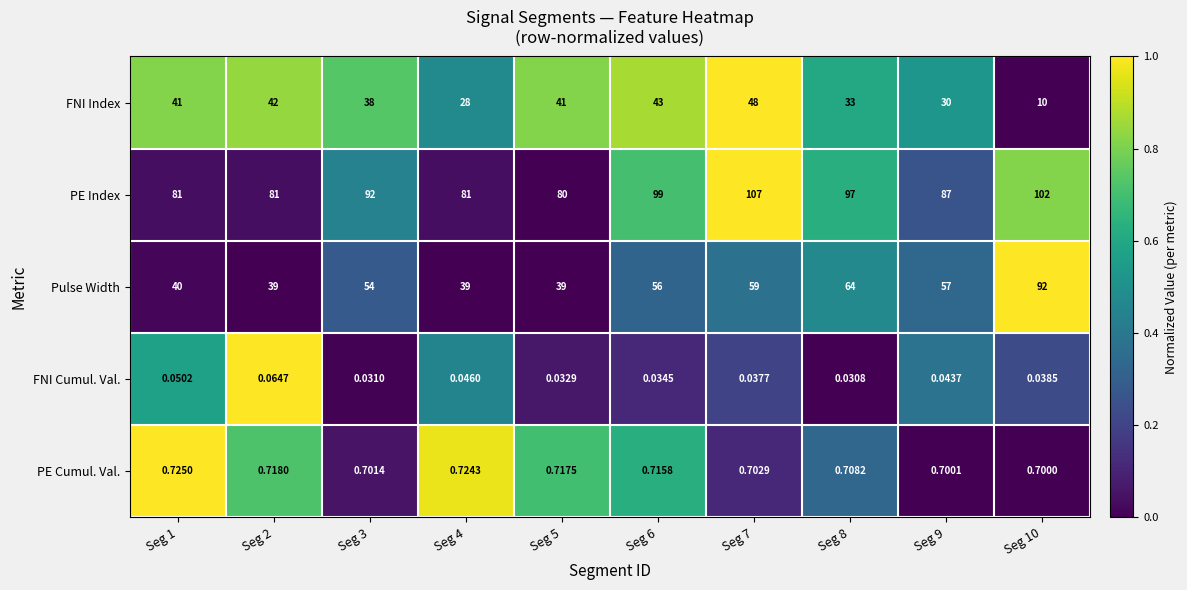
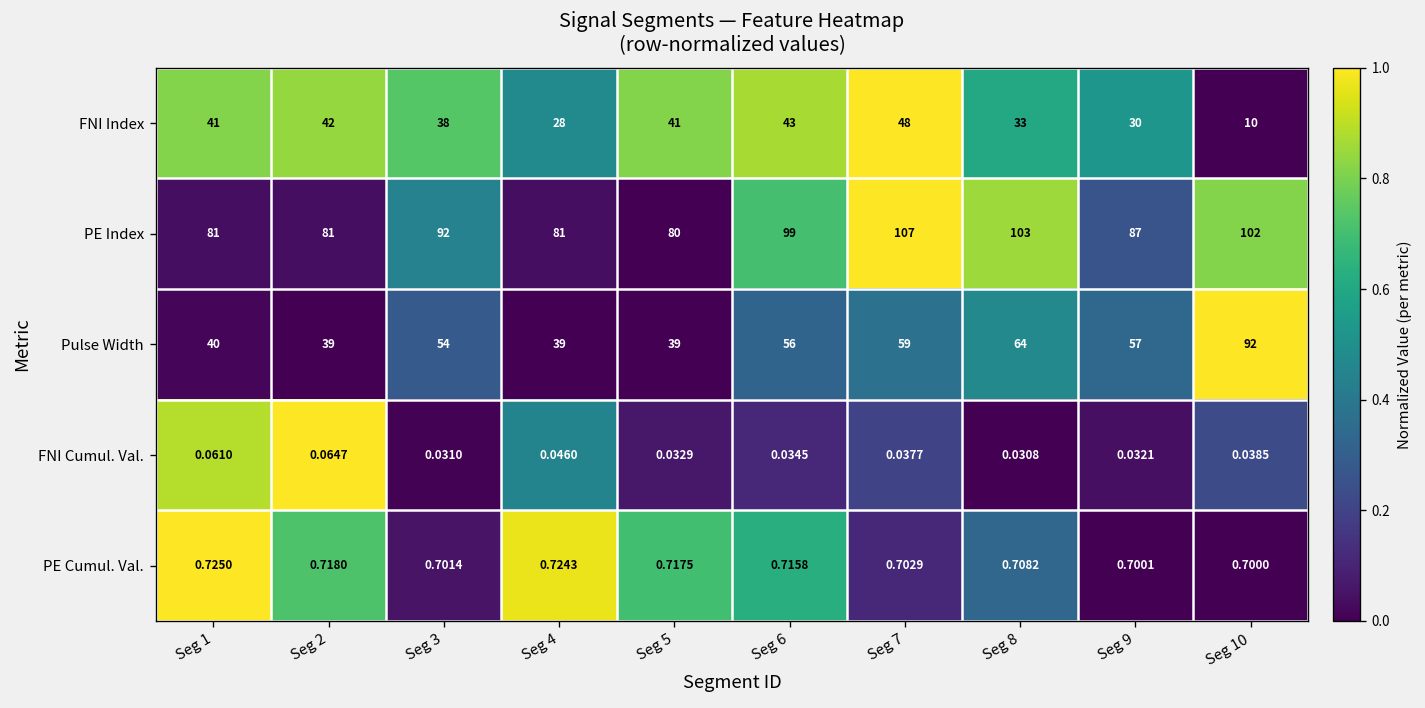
  {
    "FNI Index": {
      "Seg 1": 41,
      "Seg 2": 42,
      "Seg 3": 38,
      "Seg 4": 28,
      "Seg 5": 41,
      "Seg 6": 43,
      "Seg 7": 48,
      "Seg 8": 33,
      "Seg 9": 30,
      "Seg 10": 10
    },
    "PE Index": {
      "Seg 1": 81,
      "Seg 2": 81,
      "Seg 3": 92,
      "Seg 4": 81,
      "Seg 5": 80,
      "Seg 6": 99,
      "Seg 7": 107,
-     "Seg 8": 97,
+     "Seg 8": 103,
      "Seg 9": 87,
      "Seg 10": 102
    },
    "Pulse Width": {
      "Seg 1": 40,
      "Seg 2": 39,
      "Seg 3": 54,
      "Seg 4": 39,
      "Seg 5": 39,
      "Seg 6": 56,
      "Seg 7": 59,
      "Seg 8": 64,
      "Seg 9": 57,
      "Seg 10": 92
    },
    "FNI Cumul. Val.": {
-     "Seg 1": 0.0502,
+     "Seg 1": 0.0610,
      "Seg 2": 0.0647,
      "Seg 3": 0.0310,
      "Seg 4": 0.0460,
      "Seg 5": 0.0329,
      "Seg 6": 0.0345,
      "Seg 7": 0.0377,
      "Seg 8": 0.0308,
-     "Seg 9": 0.0437,
+     "Seg 9": 0.0321,
      "Seg 10": 0.0385
    },
    "PE Cumul. Val.": {
      "Seg 1": 0.7250,
      "Seg 2": 0.7180,
      "Seg 3": 0.7014,
      "Seg 4": 0.7243,
      "Seg 5": 0.7175,
      "Seg 6": 0.7158,
      "Seg 7": 0.7029,
      "Seg 8": 0.7082,
      "Seg 9": 0.7001,
      "Seg 10": 0.7000
    }
  }
